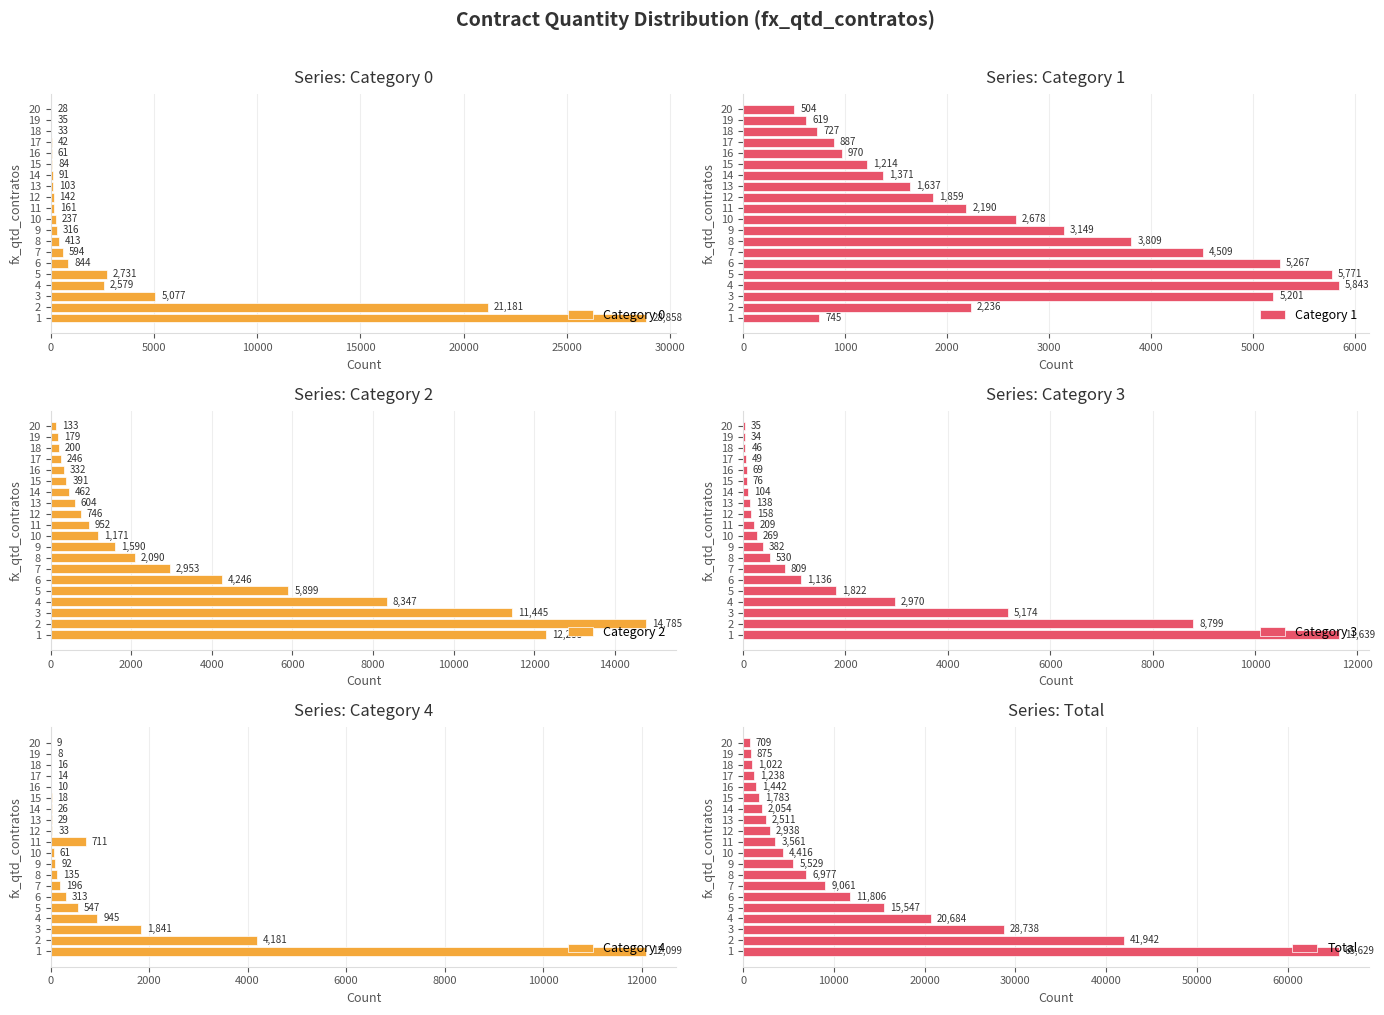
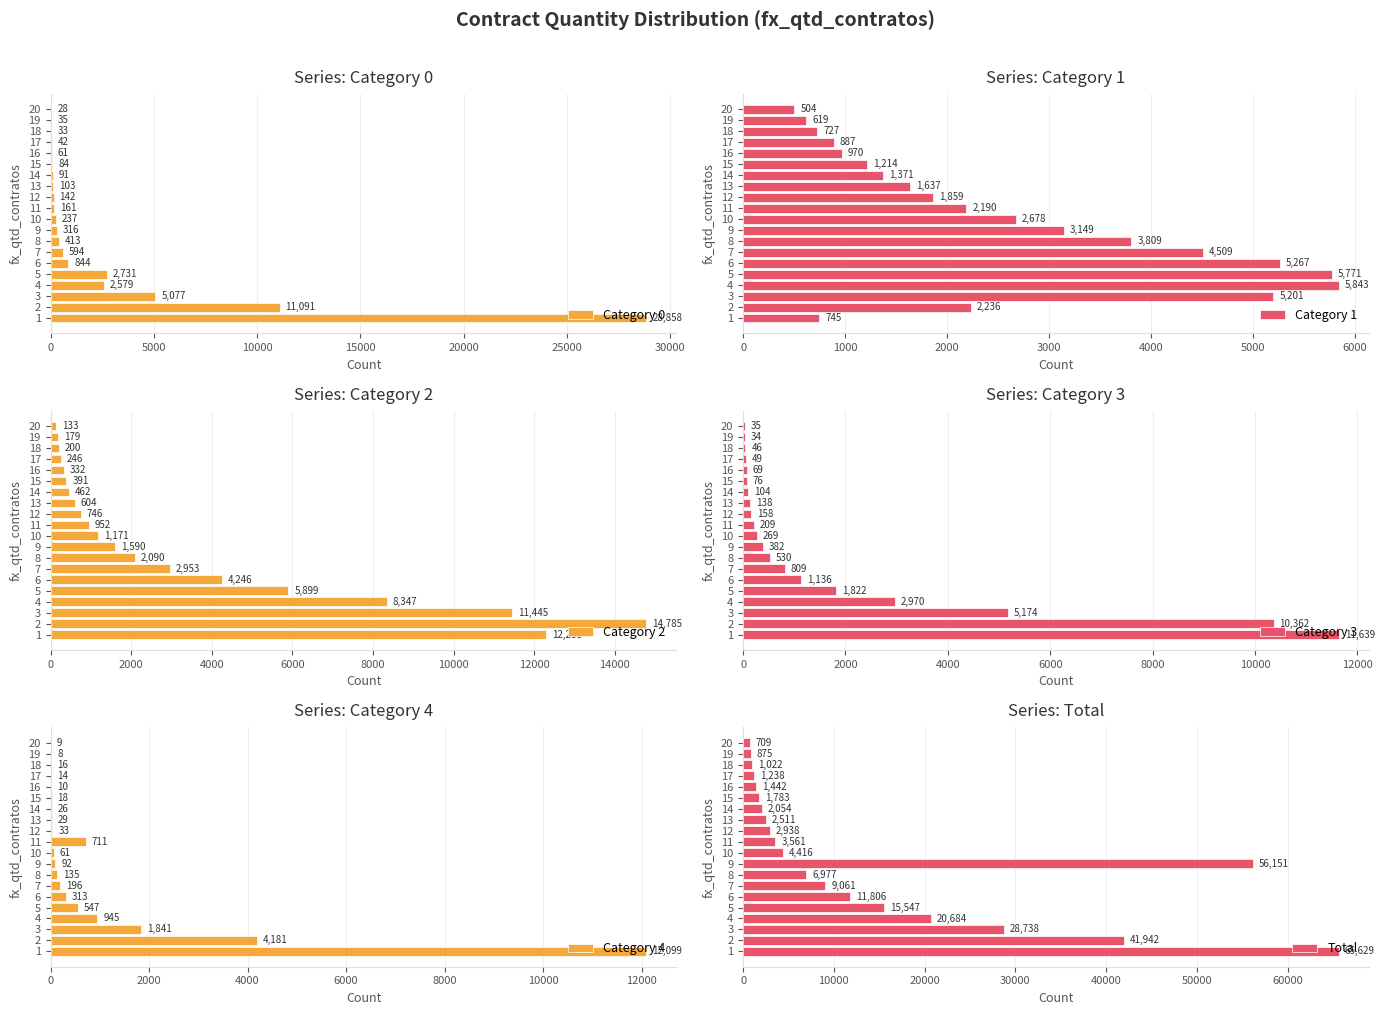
  {
    "Series: Category 0": {
      "20": "28",
      "19": "35",
      "18": "33",
      "17": "42",
      "16": "61",
      "15": "84",
      "14": "91",
      "13": "103",
      "12": "142",
      "11": "161",
      "10": "237",
      "9": "316",
      "8": "413",
      "7": "594",
      "6": "844",
      "5": "2,731",
      "4": "2,579",
      "3": "5,077",
-     "2": "21,181",
+     "2": "11,091",
      "1": "28,858"
    },
    "Series: Category 1": {
      "20": "504",
      "19": "619",
      "18": "727",
      "17": "887",
      "16": "970",
      "15": "1,214",
      "14": "1,371",
      "13": "1,637",
      "12": "1,859",
      "11": "2,190",
      "10": "2,678",
      "9": "3,149",
      "8": "3,809",
      "7": "4,509",
      "6": "5,267",
      "5": "5,771",
      "4": "5,843",
      "3": "5,201",
      "2": "2,236",
      "1": "745"
    },
    "Series: Category 2": {
      "20": "133",
      "19": "179",
      "18": "200",
      "17": "246",
      "16": "332",
      "15": "391",
      "14": "462",
      "13": "604",
      "12": "746",
      "11": "952",
      "10": "1,171",
      "9": "1,590",
      "8": "2,090",
      "7": "2,953",
      "6": "4,246",
      "5": "5,899",
      "4": "8,347",
      "3": "11,445",
      "2": "14,785",
      "1": "12,288"
    },
    "Series: Category 3": {
      "20": "35",
      "19": "34",
      "18": "46",
      "17": "49",
      "16": "69",
      "15": "76",
      "14": "104",
      "13": "138",
      "12": "158",
      "11": "209",
      "10": "269",
      "9": "382",
      "8": "530",
      "7": "809",
      "6": "1,136",
      "5": "1,822",
      "4": "2,970",
      "3": "5,174",
-     "2": "8,799",
+     "2": "10,362",
      "1": "11,639"
    },
    "Series: Category 4": {
      "20": "9",
      "19": "8",
      "18": "16",
      "17": "14",
      "16": "10",
      "15": "18",
      "14": "26",
      "13": "29",
      "12": "33",
      "11": "711",
      "10": "61",
      "9": "92",
      "8": "135",
      "7": "196",
      "6": "313",
      "5": "547",
      "4": "945",
      "3": "1,841",
      "2": "4,181",
      "1": "12,099"
    },
    "Series: Total": {
      "20": "709",
      "19": "875",
      "18": "1,022",
      "17": "1,238",
      "16": "1,442",
      "15": "1,783",
      "14": "2,054",
      "13": "2,511",
      "12": "2,938",
      "11": "3,561",
      "10": "4,416",
-     "9": "5,529",
+     "9": "56,151",
      "8": "6,977",
      "7": "9,061",
      "6": "11,806",
      "5": "15,547",
      "4": "20,684",
      "3": "28,738",
      "2": "41,942",
      "1": "65,629"
    }
  }
